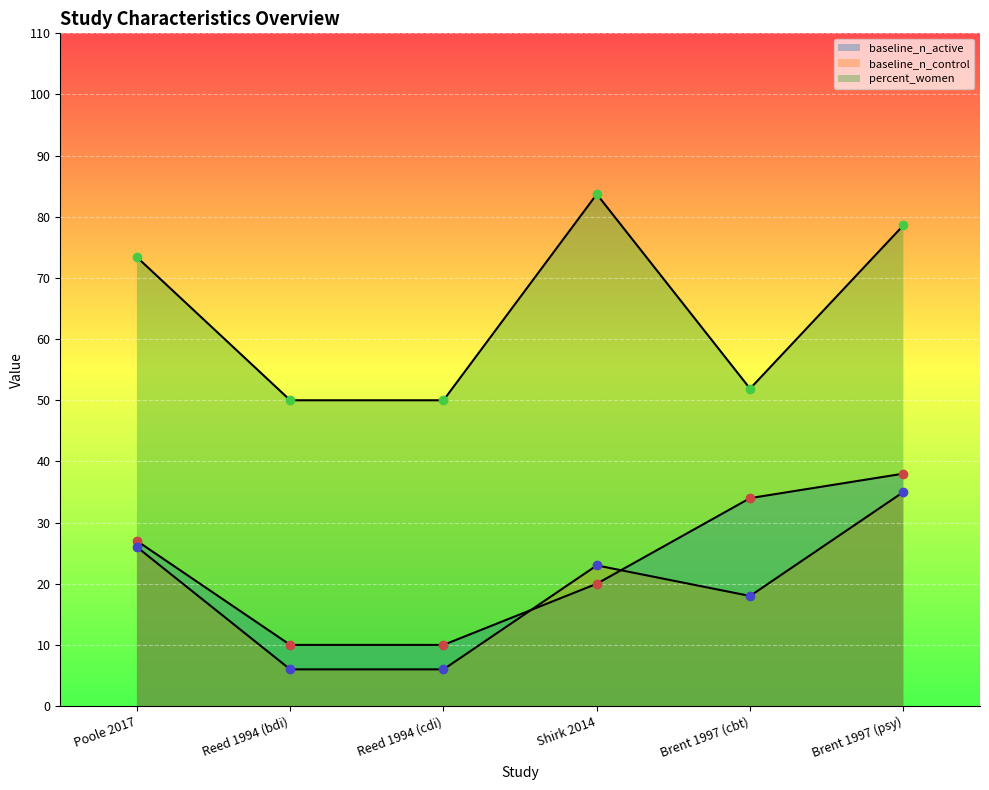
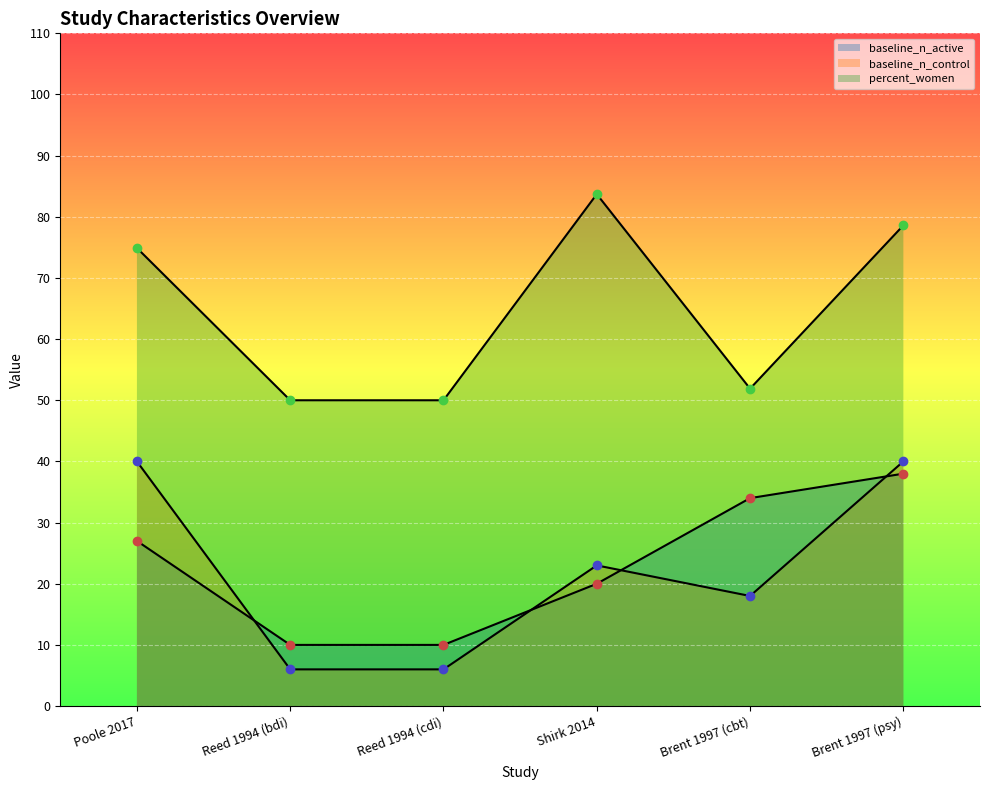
  {
    "baseline_n_active": {
      "Poole 2017": 27,
      "Reed 1994 (bdi)": 10,
      "Reed 1994 (cdi)": 10,
      "Shirk 2014": 20,
      "Brent 1997 (cbt)": 34,
      "Brent 1997 (psy)": 38
    },
    "baseline_n_control": {
-     "Poole 2017": 26,
+     "Poole 2017": 40,
      "Reed 1994 (bdi)": 6,
      "Reed 1994 (cdi)": 6,
      "Shirk 2014": 23,
      "Brent 1997 (cbt)": 18,
-     "Brent 1997 (psy)": 35
+     "Brent 1997 (psy)": 40
    },
    "percent_women": {
-     "Poole 2017": 73,
+     "Poole 2017": 75,
      "Reed 1994 (bdi)": 50,
      "Reed 1994 (cdi)": 50,
      "Shirk 2014": 84,
      "Brent 1997 (cbt)": 52,
      "Brent 1997 (psy)": 79
    }
  }
